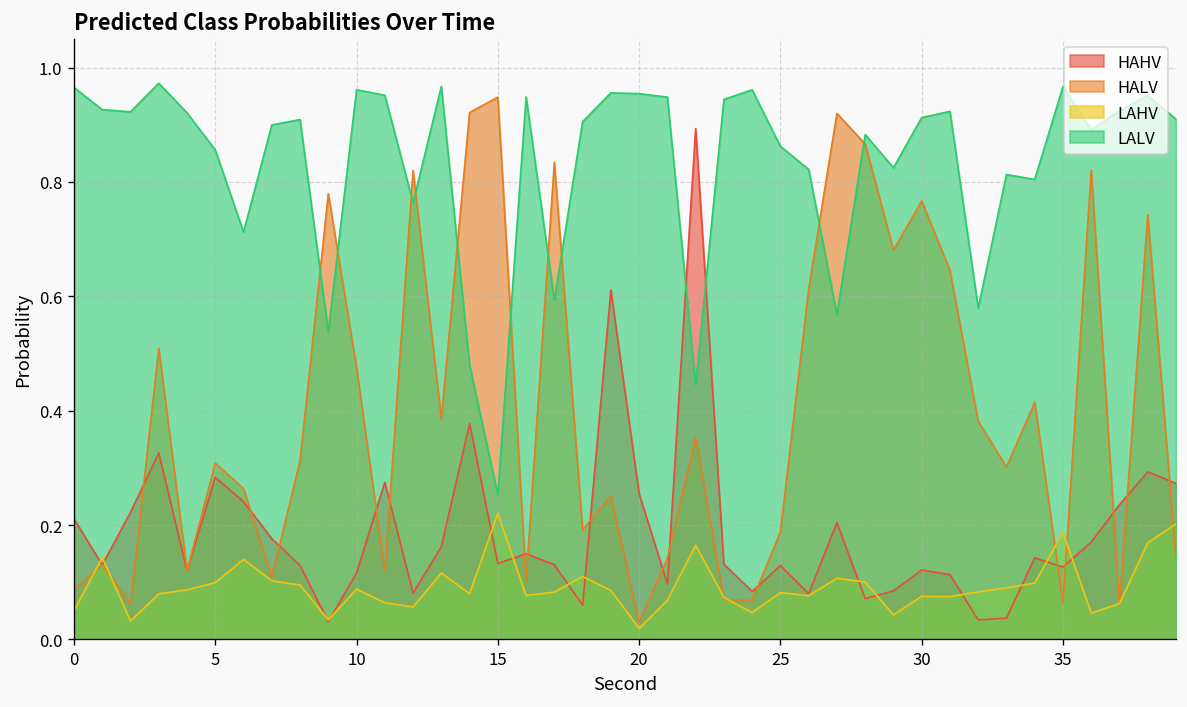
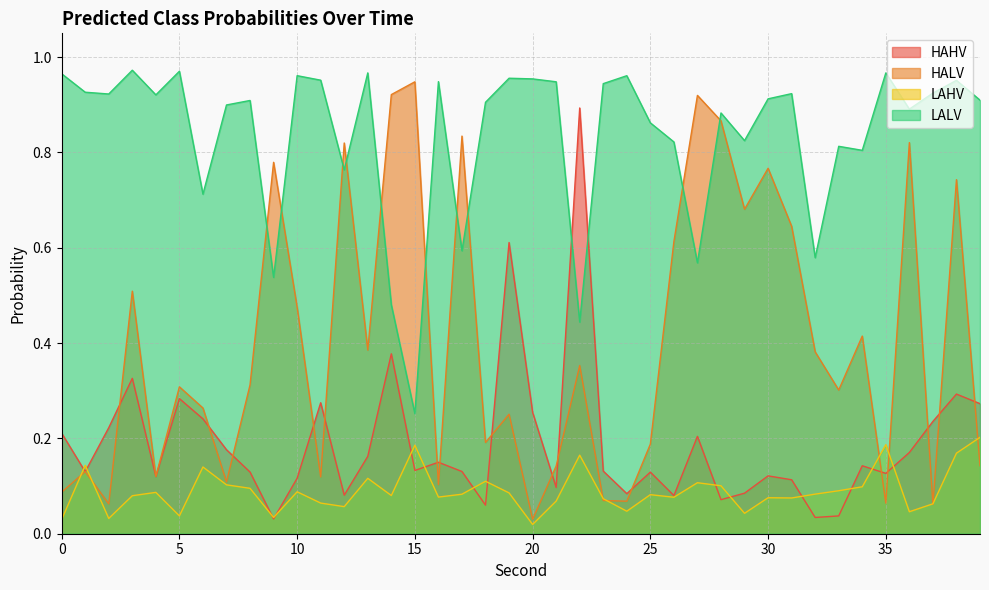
  {
    "LAHV": {
-     "0": 0.05,
-     "5": 0.10,
+     "0": 0.03,
+     "5": 0.04,
      "10": 0.09,
-     "15": 0.22,
+     "15": 0.19,
      "20": 0.02,
      "25": 0.08,
      "30": 0.08,
      "35": 0.19
    },
    "LALV": {
      "0": 0.97,
-     "5": 0.86,
+     "5": 0.97,
      "10": 0.96,
      "15": 0.25,
      "20": 0.95,
      "25": 0.86,
      "30": 0.91,
      "35": 0.97
    }
  }
